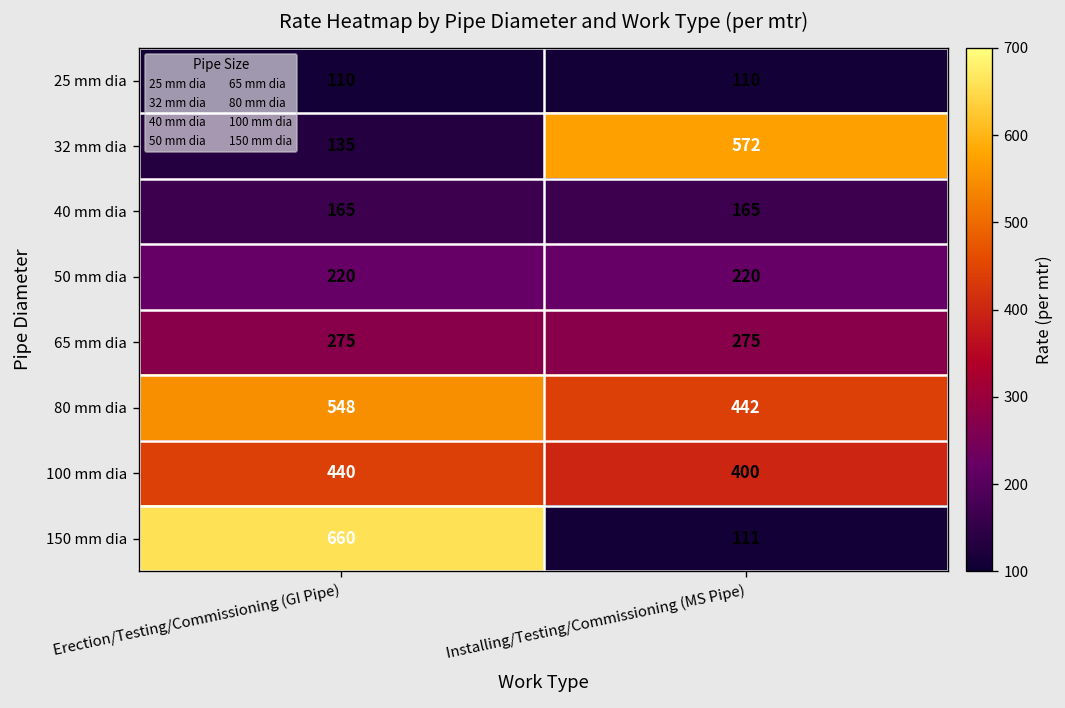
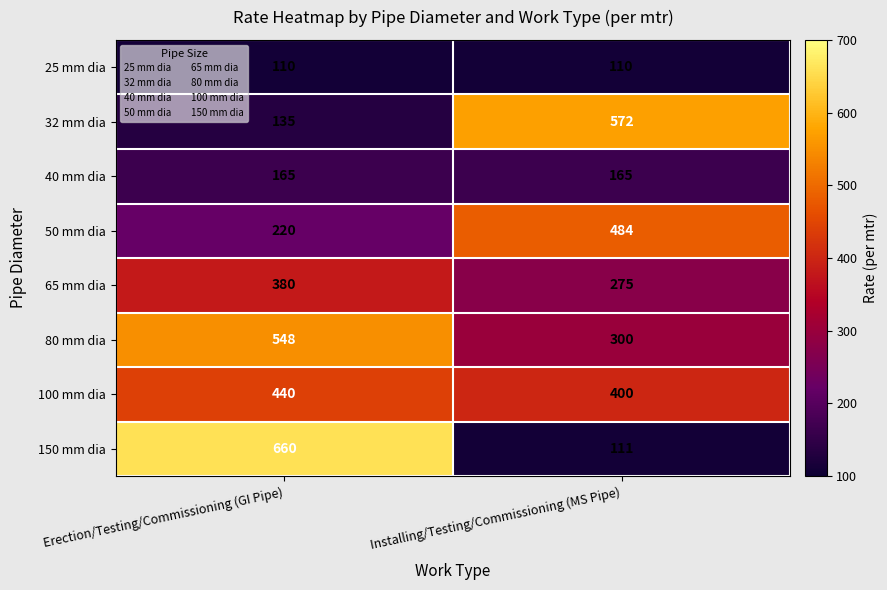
  {
    "25 mm dia": {
      "Erection/Testing/Commissioning (GI Pipe)": 110,
      "Installing/Testing/Commissioning (MS Pipe)": 110
    },
    "32 mm dia": {
      "Erection/Testing/Commissioning (GI Pipe)": 135,
      "Installing/Testing/Commissioning (MS Pipe)": 572
    },
    "40 mm dia": {
      "Erection/Testing/Commissioning (GI Pipe)": 165,
      "Installing/Testing/Commissioning (MS Pipe)": 165
    },
    "50 mm dia": {
      "Erection/Testing/Commissioning (GI Pipe)": 220,
-     "Installing/Testing/Commissioning (MS Pipe)": 220
+     "Installing/Testing/Commissioning (MS Pipe)": 484
    },
    "65 mm dia": {
-     "Erection/Testing/Commissioning (GI Pipe)": 275,
+     "Erection/Testing/Commissioning (GI Pipe)": 380,
      "Installing/Testing/Commissioning (MS Pipe)": 275
    },
    "80 mm dia": {
      "Erection/Testing/Commissioning (GI Pipe)": 548,
-     "Installing/Testing/Commissioning (MS Pipe)": 442
+     "Installing/Testing/Commissioning (MS Pipe)": 300
    },
    "100 mm dia": {
      "Erection/Testing/Commissioning (GI Pipe)": 440,
      "Installing/Testing/Commissioning (MS Pipe)": 400
    },
    "150 mm dia": {
      "Erection/Testing/Commissioning (GI Pipe)": 660,
      "Installing/Testing/Commissioning (MS Pipe)": 111
    }
  }
